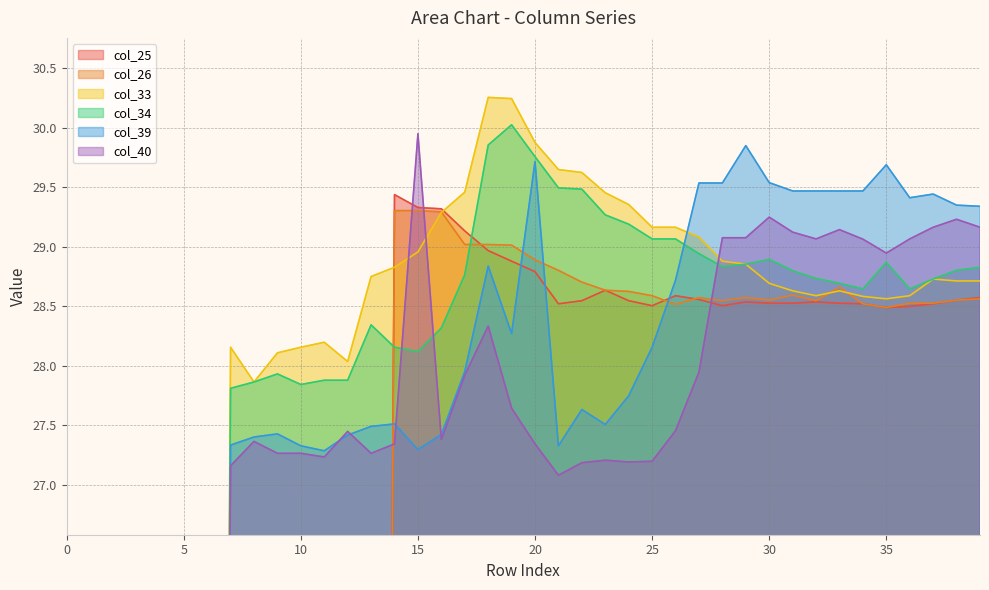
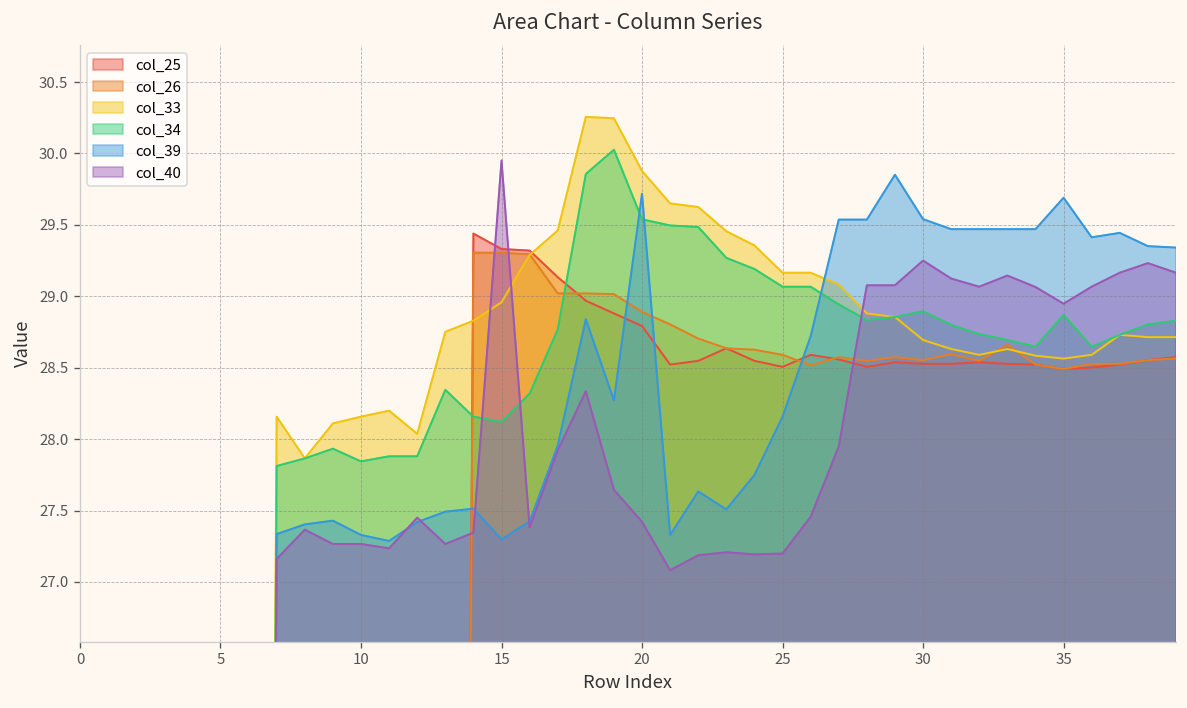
  {
    "col_34": {
      "10": 27.84,
      "15": 28.12,
-     "20": 29.76,
+     "20": 29.54,
      "25": 29.07,
      "30": 28.90,
      "35": 28.87
    },
    "col_39": {
      "10": 27.33,
      "15": 27.30,
      "20": 29.72,
      "25": 28.16,
      "30": 29.54,
      "35": 29.69
    },
    "col_40": {
      "10": 27.27,
      "15": 29.95,
-     "20": 27.35,
+     "20": 27.42,
      "25": 27.20,
      "30": 29.25,
      "35": 28.95
    }
  }
